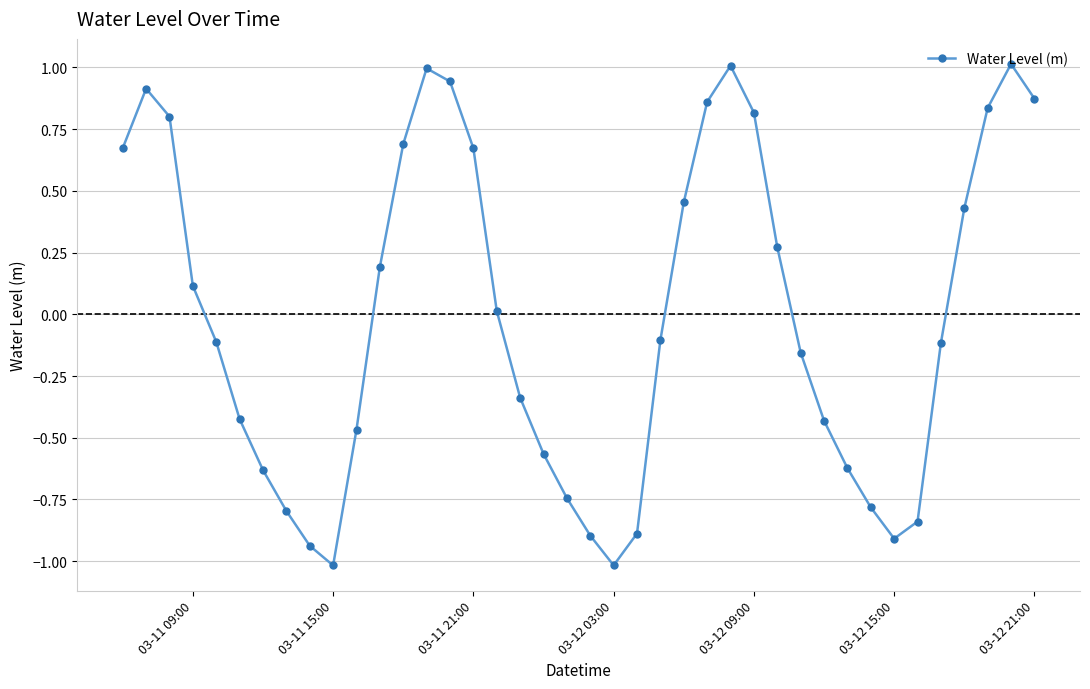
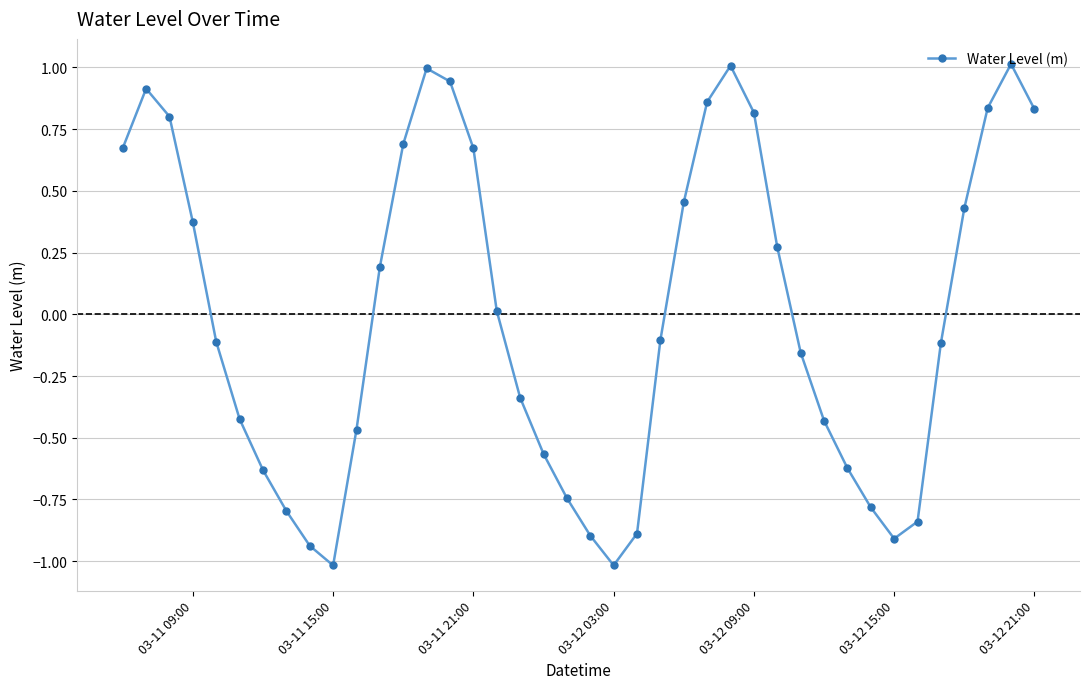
  {
-   "03-11 09:00": 0.11,
+   "03-11 09:00": 0.37,
    "03-11 15:00": -1.02,
    "03-11 21:00": 0.67,
    "03-12 03:00": -1.02,
    "03-12 09:00": 0.82,
    "03-12 15:00": -0.91,
-   "03-12 21:00": 0.87
+   "03-12 21:00": 0.83
  }
